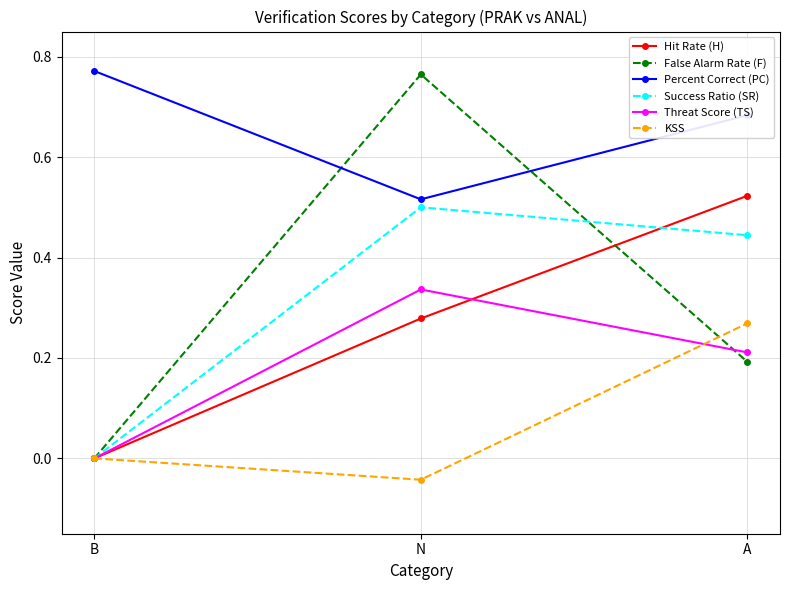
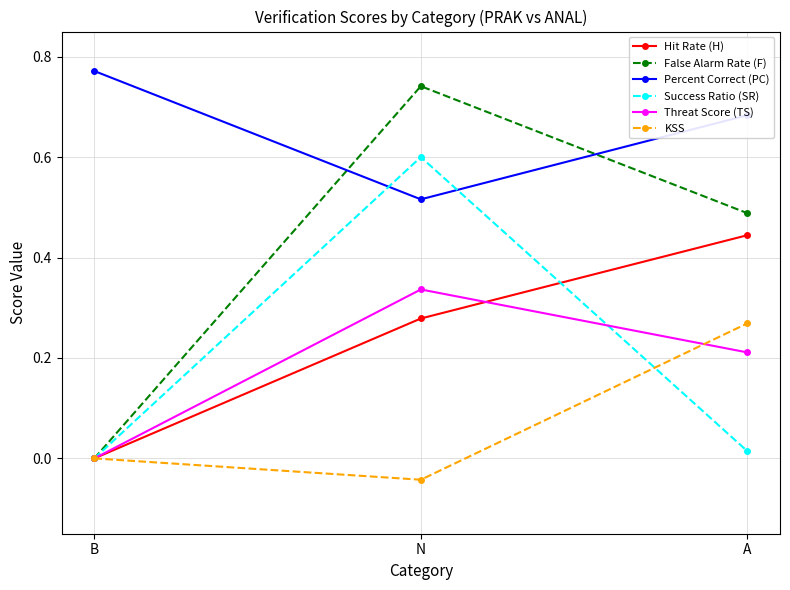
  {
    "Hit Rate (H)": {
      "N": 0.28,
-     "A": 0.52
+     "A": 0.44
    },
    "False Alarm Rate (F)": {
-     "N": 0.76,
-     "A": 0.19
+     "N": 0.74,
+     "A": 0.49
    },
    "Percent Correct (PC)": {
      "B": 0.77,
      "N": 0.52
    },
    "Success Ratio (SR)": {
-     "N": 0.5,
-     "A": 0.44
+     "N": 0.6,
+     "A": 0.01
    },
    "Threat Score (TS)": {
      "N": 0.34,
      "A": 0.21
    },
    "KSS": {
      "N": -0.04,
      "A": 0.27
    }
  }
